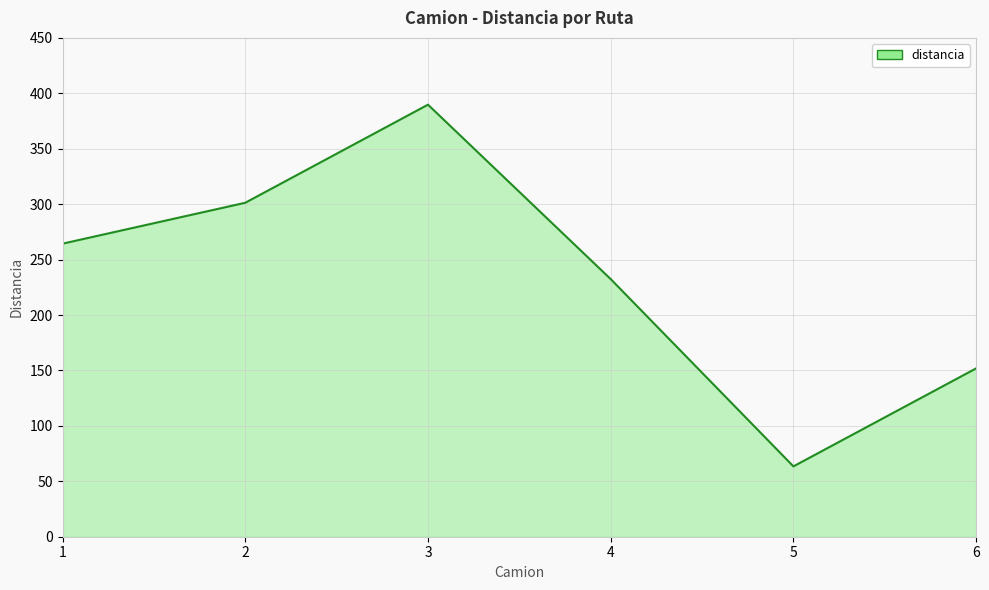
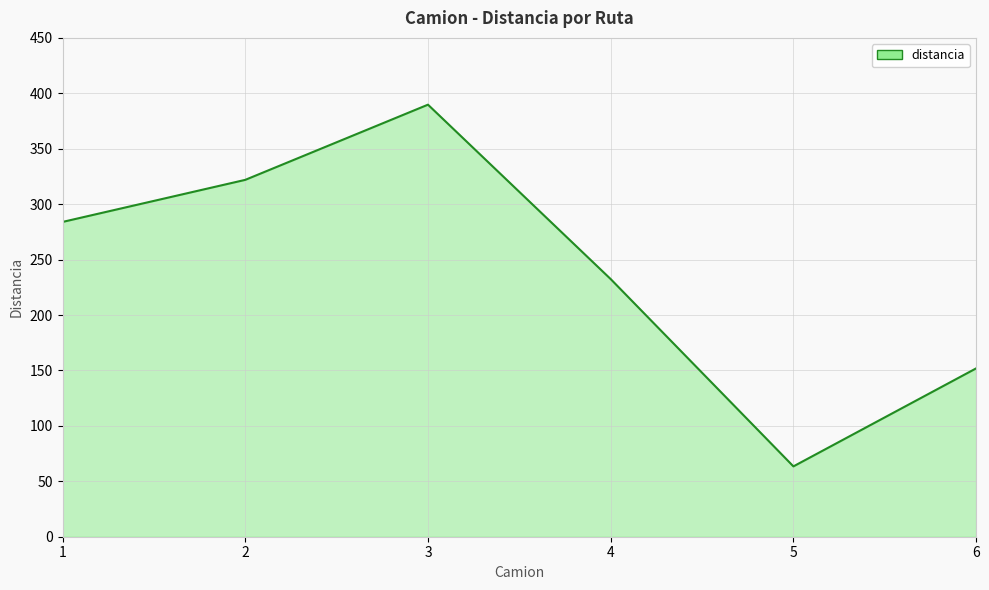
  {
-   "1": 264,
-   "2": 301,
+   "1": 284,
+   "2": 322,
    "3": 390,
    "4": 232,
    "5": 63,
    "6": 152
  }
